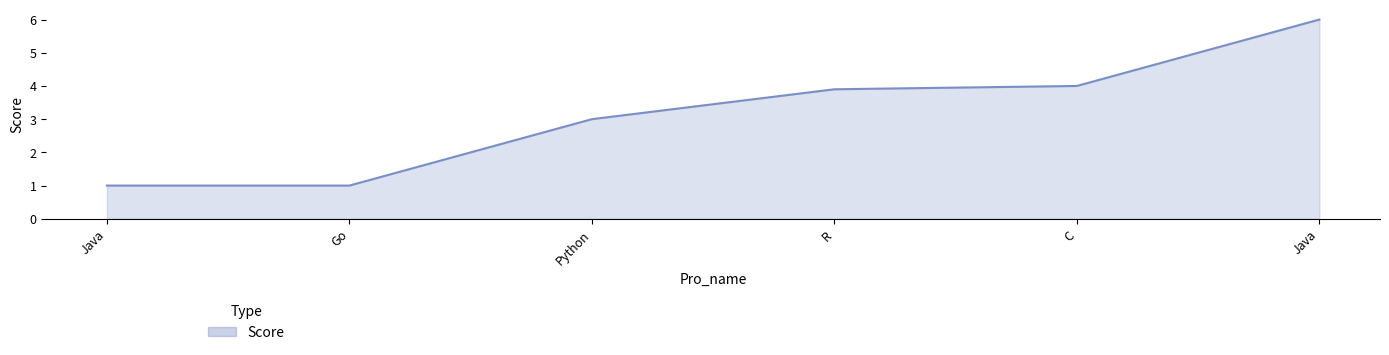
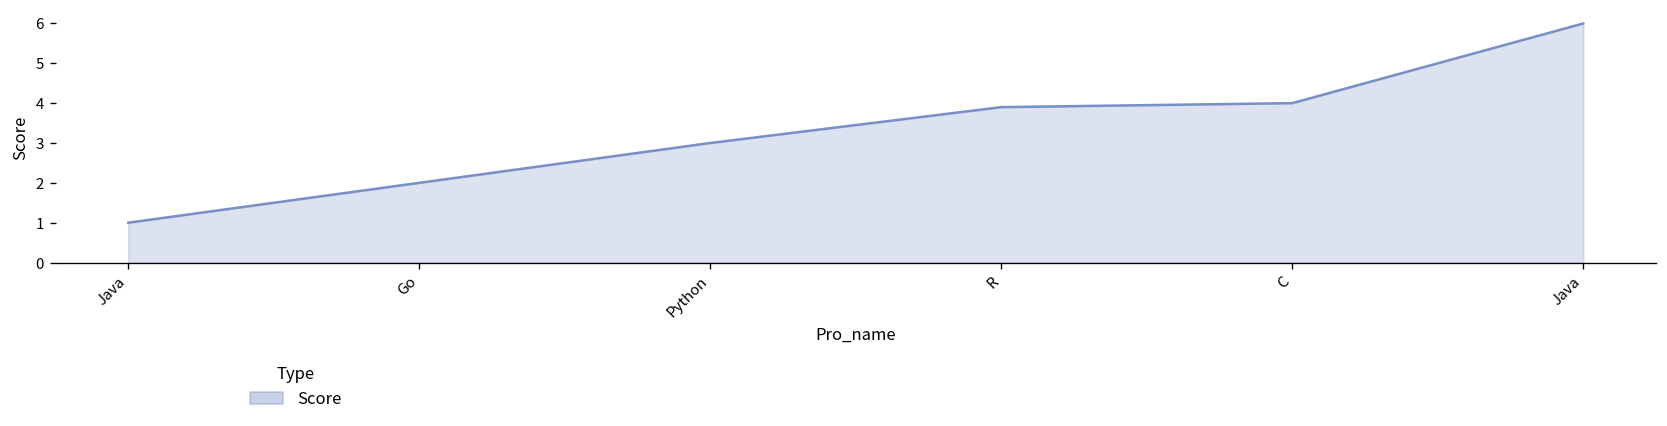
  {
-   "Go": 1,
+   "Go": 2,
    "Python": 3,
    "R": 3.9,
    "C": 4
  }
